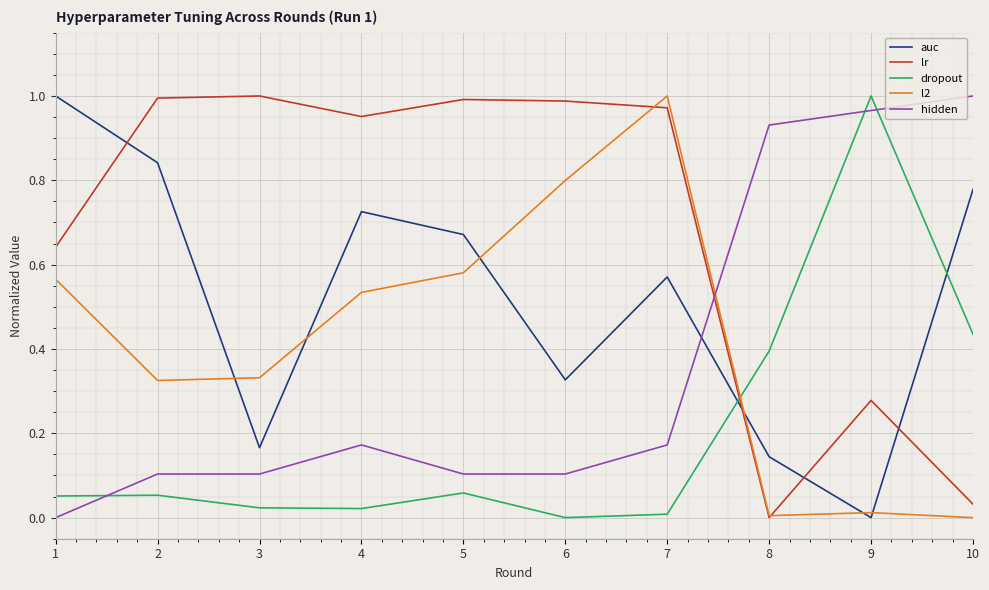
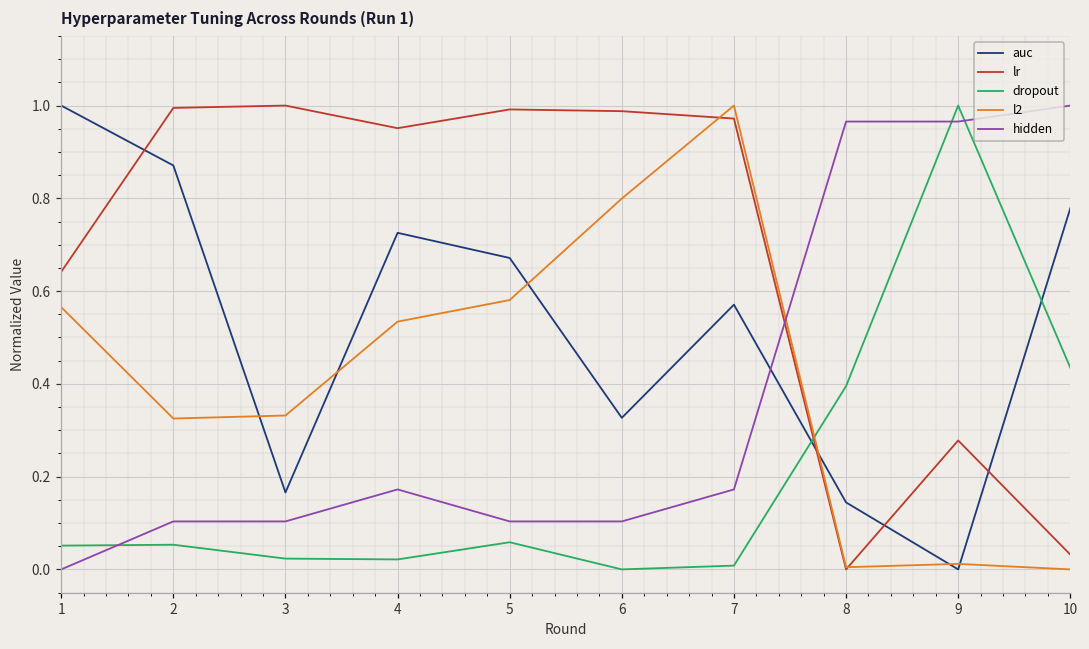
  {
    "auc": {
      "1": 1.00,
-     "2": 0.84,
+     "2": 0.87,
      "3": 0.17,
      "4": 0.73,
      "5": 0.67,
      "6": 0.33,
      "7": 0.57,
      "8": 0.14,
      "9": 0.00,
      "10": 0.78
    },
    "lr": {
      "1": 0.64,
      "2": 0.99,
      "3": 1.00,
      "4": 0.95,
      "5": 0.99,
      "6": 0.99,
      "7": 0.97,
      "9": 0.28,
      "10": 0.03
    },
    "dropout": {
      "1": 0.05,
      "2": 0.05,
      "3": 0.02,
      "4": 0.02,
      "5": 0.06,
      "6": 0.00,
      "7": 0.01,
      "8": 0.40,
      "9": 1.00,
      "10": 0.43
    },
    "l2": {
      "1": 0.57,
      "2": 0.33,
      "3": 0.33,
      "4": 0.53,
      "5": 0.58,
      "6": 0.80,
      "7": 1.00,
      "9": 0.01,
      "10": 0.00
    },
    "hidden": {
      "1": 0.00,
      "2": 0.10,
      "3": 0.10,
      "4": 0.17,
      "5": 0.10,
      "6": 0.10,
      "7": 0.17,
-     "8": 0.93,
+     "8": 0.97,
      "9": 0.97,
      "10": 1.00
    }
  }
